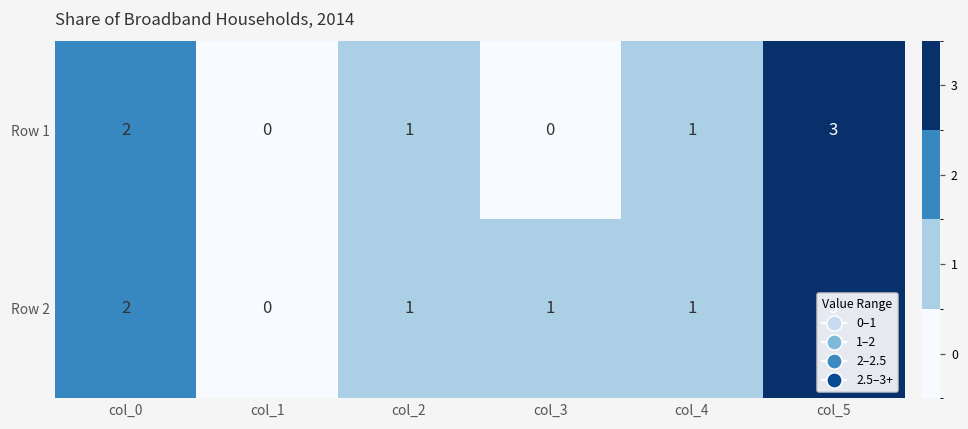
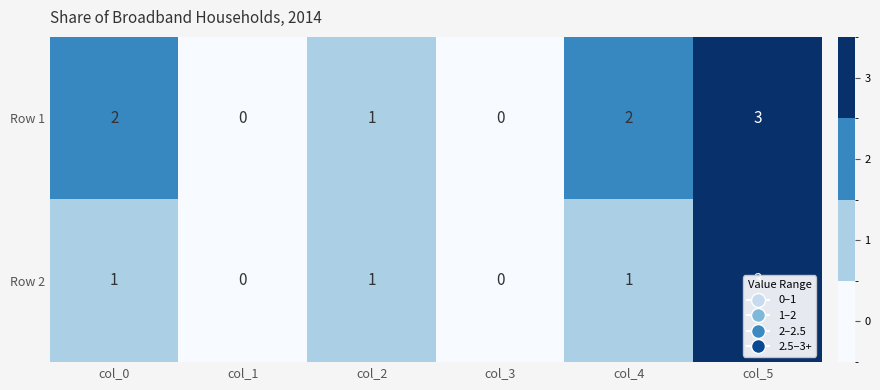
  {
    "Row 1": {
      "col_0": 2,
      "col_1": 0,
      "col_2": 1,
      "col_3": 0,
-     "col_4": 1,
+     "col_4": 2,
      "col_5": 3
    },
    "Row 2": {
-     "col_0": 2,
+     "col_0": 1,
      "col_1": 0,
      "col_2": 1,
-     "col_3": 1,
+     "col_3": 0,
      "col_4": 1
    }
  }
